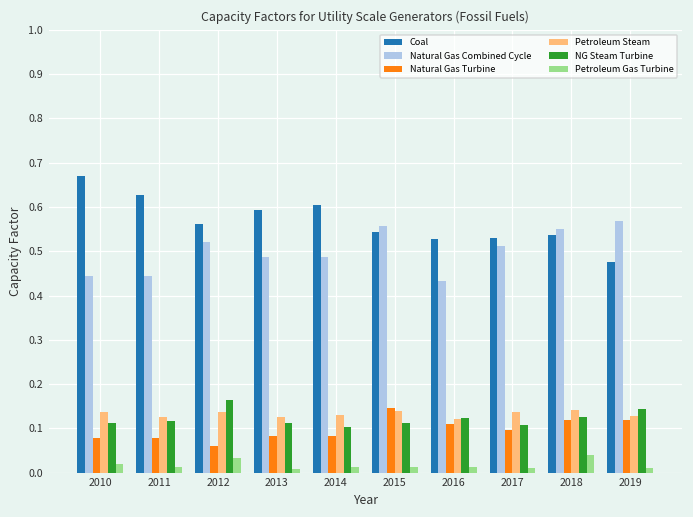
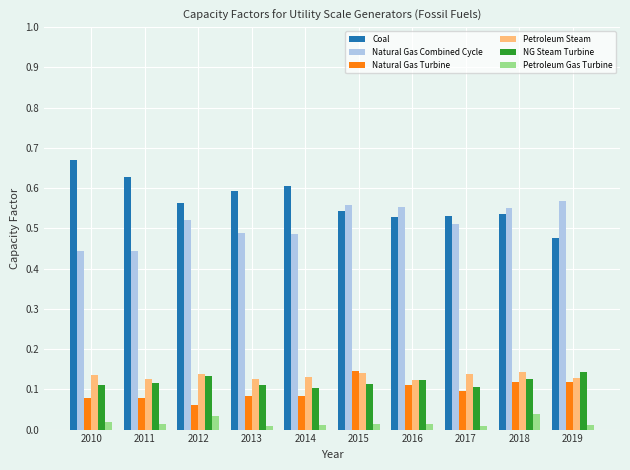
  {
    "Coal": {
      "2010": 0.67,
      "2011": 0.63,
      "2012": 0.56,
      "2013": 0.59,
      "2014": 0.61,
      "2015": 0.54,
      "2016": 0.53,
      "2017": 0.53,
      "2018": 0.54,
      "2019": 0.48
    },
    "Natural Gas Combined Cycle": {
      "2010": 0.44,
      "2011": 0.44,
      "2012": 0.52,
      "2013": 0.49,
      "2014": 0.49,
      "2015": 0.56,
-     "2016": 0.43,
+     "2016": 0.55,
      "2017": 0.51,
      "2018": 0.55,
      "2019": 0.57
    },
    "Natural Gas Turbine": {
      "2010": 0.08,
      "2011": 0.08,
      "2012": 0.06,
      "2013": 0.08,
      "2014": 0.08,
      "2015": 0.15,
      "2016": 0.11,
      "2017": 0.10,
      "2018": 0.12,
      "2019": 0.12
    },
    "Petroleum Steam": {
      "2010": 0.14,
      "2011": 0.13,
      "2012": 0.14,
      "2013": 0.13,
      "2014": 0.13,
      "2015": 0.14,
      "2016": 0.12,
      "2017": 0.14,
      "2018": 0.14,
      "2019": 0.13
    },
    "NG Steam Turbine": {
      "2010": 0.11,
      "2011": 0.12,
-     "2012": 0.17,
+     "2012": 0.13,
      "2013": 0.11,
      "2014": 0.10,
      "2015": 0.11,
      "2016": 0.12,
      "2017": 0.11,
      "2018": 0.13,
      "2019": 0.14
    },
    "Petroleum Gas Turbine": {
      "2010": 0.02,
      "2011": 0.01,
      "2012": 0.03,
      "2013": 0.01,
      "2014": 0.01,
      "2015": 0.01,
      "2016": 0.01,
      "2017": 0.01,
      "2018": 0.04,
      "2019": 0.01
    }
  }
